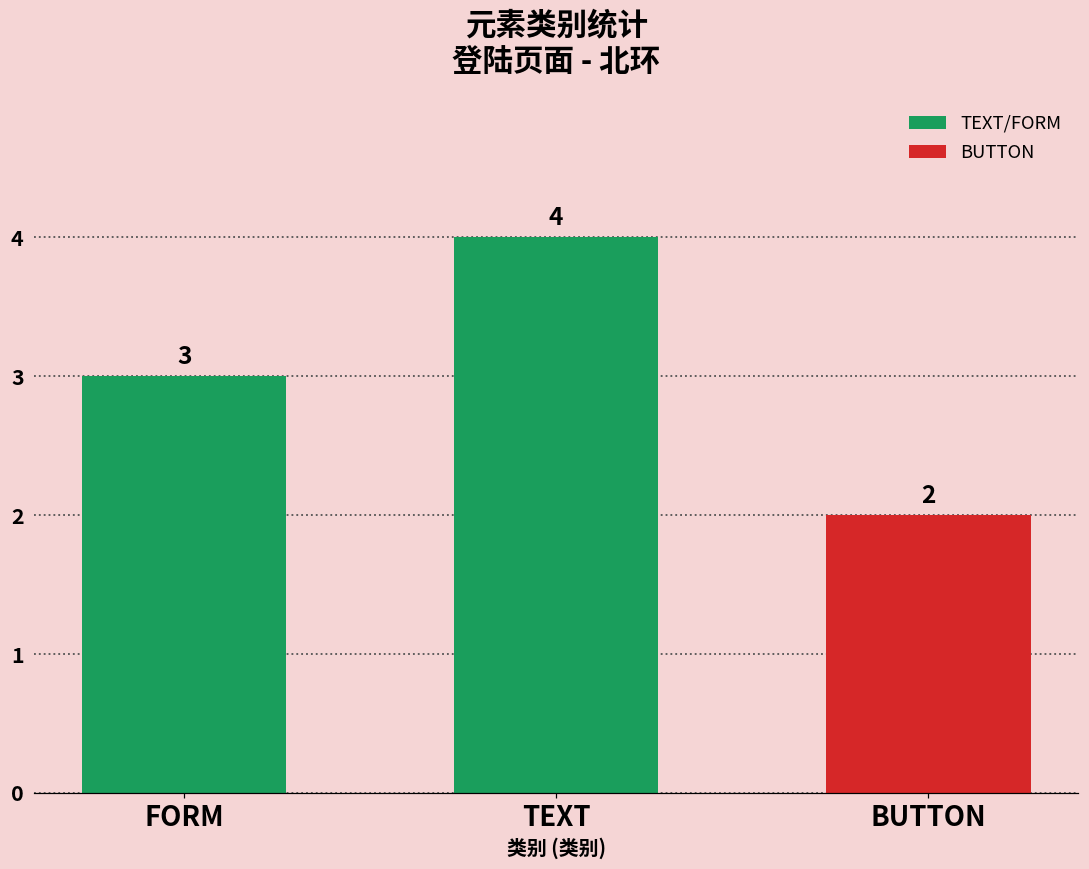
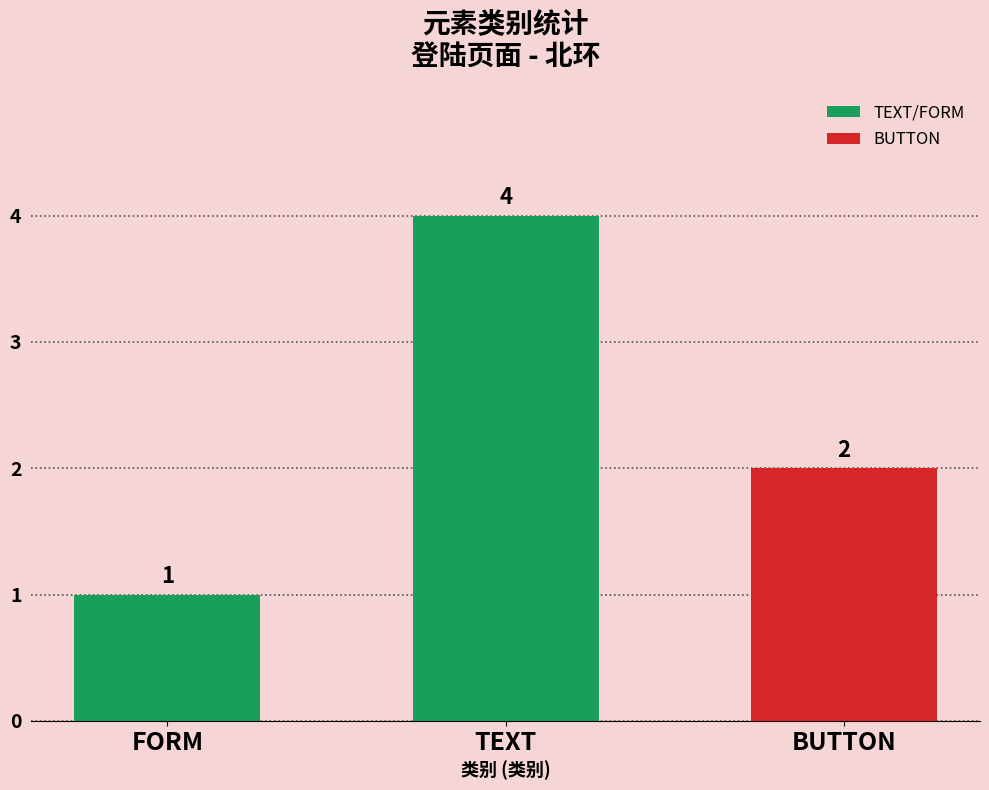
  {
-   "FORM": 3,
+   "FORM": 1,
    "TEXT": 4,
    "BUTTON": 2
  }
